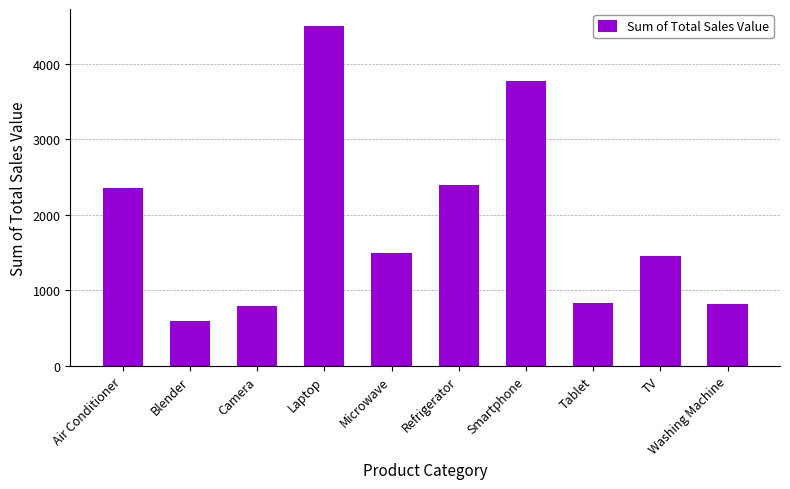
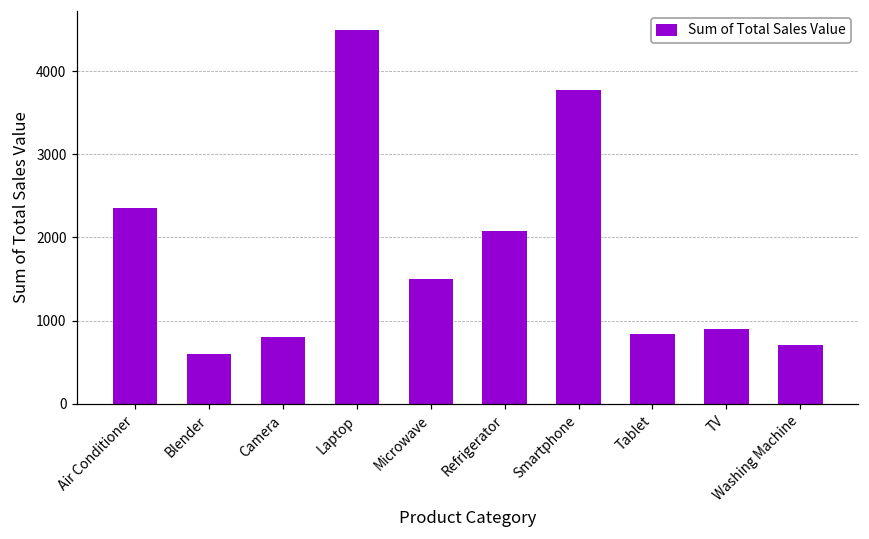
  {
    "Air Conditioner": 2400,
    "Blender": 600,
    "Camera": 800,
    "Laptop": 4500,
    "Microwave": 1500,
-   "Refrigerator": 2400,
+   "Refrigerator": 2100,
    "Smartphone": 3800,
    "Tablet": 800,
-   "TV": 1500,
-   "Washing Machine": 800
+   "TV": 900,
+   "Washing Machine": 700
  }
